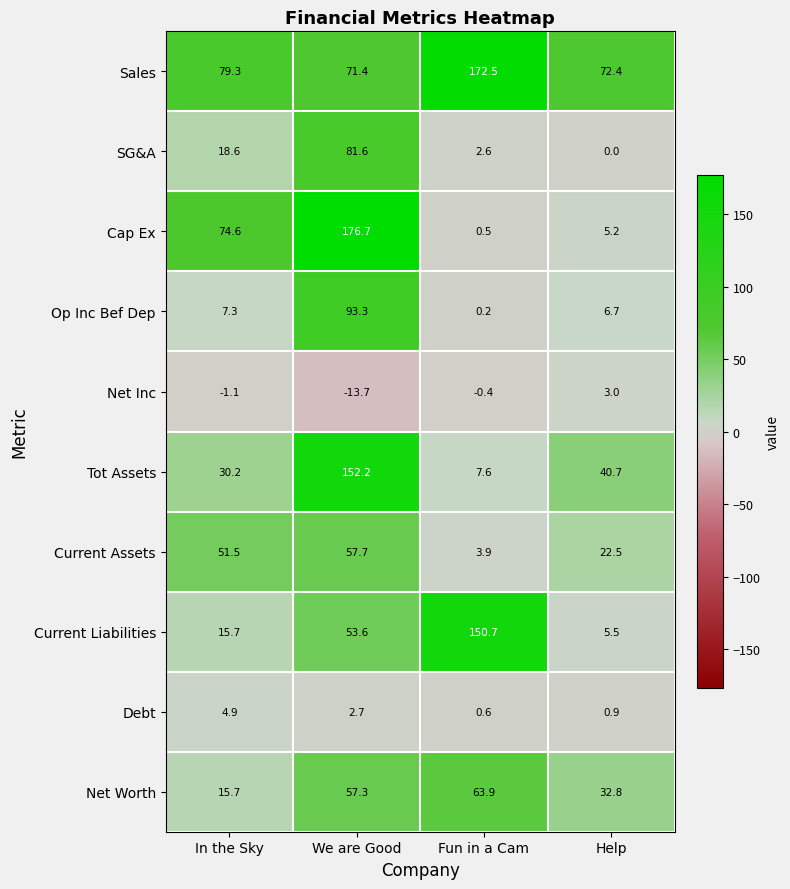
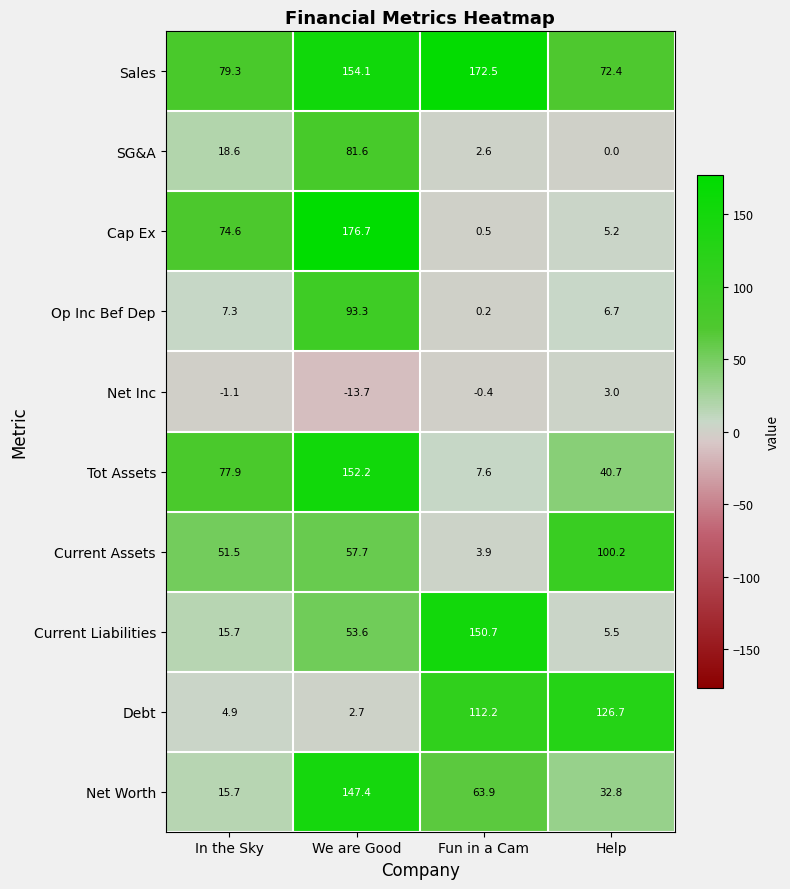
  {
    "Sales": {
      "In the Sky": 79.3,
-     "We are Good": 71.4,
+     "We are Good": 154.1,
      "Fun in a Cam": 172.5,
      "Help": 72.4
    },
    "SG&A": {
      "In the Sky": 18.6,
      "We are Good": 81.6,
      "Fun in a Cam": 2.6,
      "Help": 0.0
    },
    "Cap Ex": {
      "In the Sky": 74.6,
      "We are Good": 176.7,
      "Fun in a Cam": 0.5,
      "Help": 5.2
    },
    "Op Inc Bef Dep": {
      "In the Sky": 7.3,
      "We are Good": 93.3,
      "Fun in a Cam": 0.2,
      "Help": 6.7
    },
    "Net Inc": {
      "In the Sky": -1.1,
      "We are Good": -13.7,
      "Fun in a Cam": -0.4,
      "Help": 3.0
    },
    "Tot Assets": {
-     "In the Sky": 30.2,
+     "In the Sky": 77.9,
      "We are Good": 152.2,
      "Fun in a Cam": 7.6,
      "Help": 40.7
    },
    "Current Assets": {
      "In the Sky": 51.5,
      "We are Good": 57.7,
      "Fun in a Cam": 3.9,
-     "Help": 22.5
+     "Help": 100.2
    },
    "Current Liabilities": {
      "In the Sky": 15.7,
      "We are Good": 53.6,
      "Fun in a Cam": 150.7,
      "Help": 5.5
    },
    "Debt": {
      "In the Sky": 4.9,
      "We are Good": 2.7,
-     "Fun in a Cam": 0.6,
-     "Help": 0.9
+     "Fun in a Cam": 112.2,
+     "Help": 126.7
    },
    "Net Worth": {
      "In the Sky": 15.7,
-     "We are Good": 57.3,
+     "We are Good": 147.4,
      "Fun in a Cam": 63.9,
      "Help": 32.8
    }
  }
